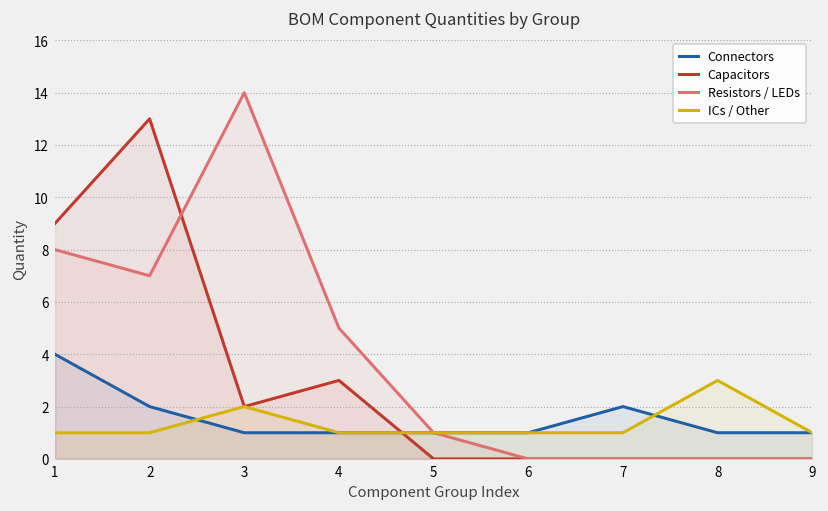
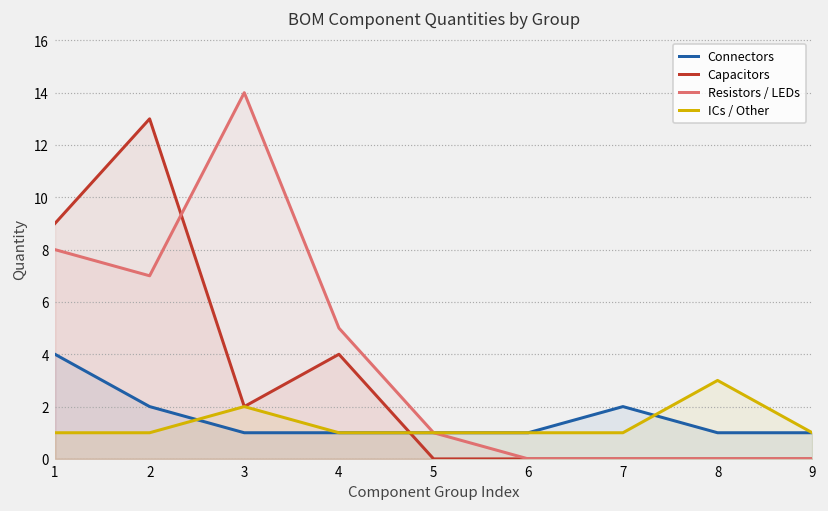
  {
    "Connectors": {
      "1": 4,
      "2": 2,
      "3": 1,
      "7": 2,
      "8": 1
    },
    "Capacitors": {
      "1": 9,
      "2": 13,
-     "4": 3,
+     "4": 4,
      "5": 0
    },
    "Resistors / LEDs": {
      "1": 8,
      "2": 7,
      "3": 14,
      "4": 5
    },
    "ICs / Other": {
      "1": 1,
      "2": 1,
      "7": 1,
      "8": 3
    }
  }
